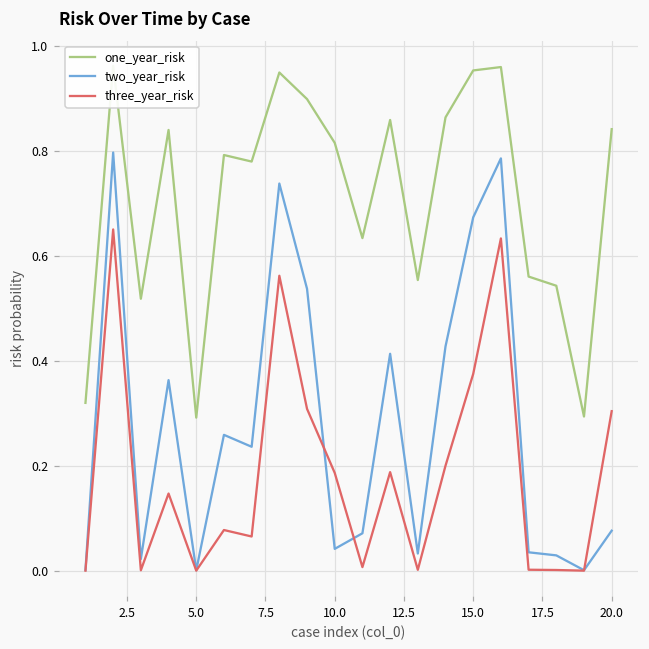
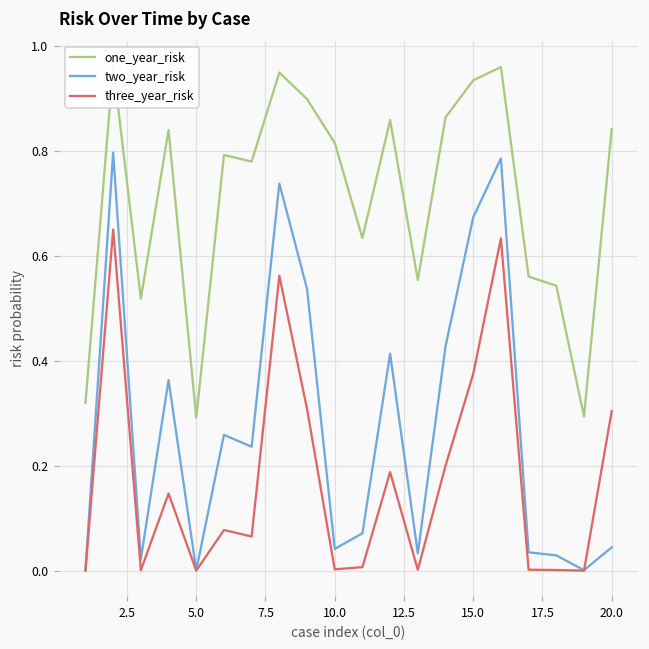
  {
    "one_year_risk": {
      "5.0": 0.29,
      "10.0": 0.81,
-     "15.0": 0.95,
+     "15.0": 0.93,
      "20.0": 0.84
    },
    "two_year_risk": {
      "10.0": 0.04,
      "15.0": 0.67,
-     "20.0": 0.08
+     "20.0": 0.04
    },
    "three_year_risk": {
-     "10.0": 0.19,
+     "10.0": 0.00,
      "15.0": 0.37,
      "20.0": 0.30
    }
  }
